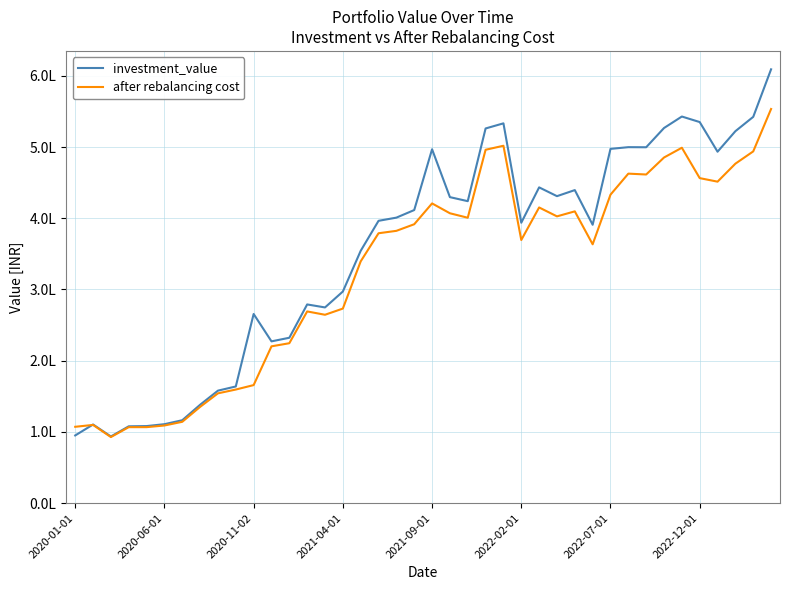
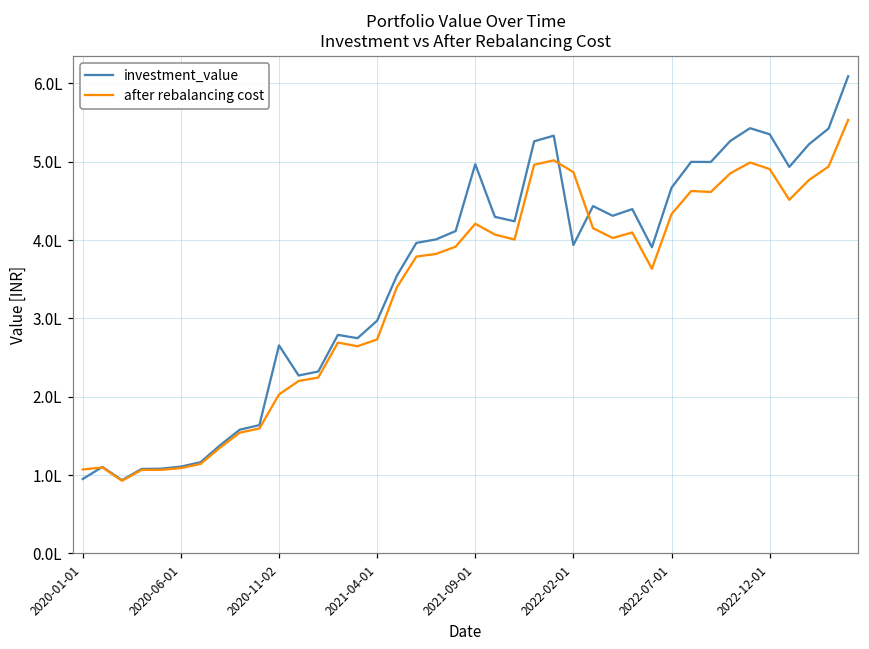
  {
    "investment_value": {
      "2020-01-01": "1.0L",
      "2020-11-02": "2.7L",
      "2021-04-01": "3.0L",
      "2021-09-01": "5.0L",
      "2022-02-01": "3.9L",
-     "2022-07-01": "5.0L",
+     "2022-07-01": "4.7L",
      "2022-12-01": "5.4L"
    },
    "after rebalancing cost": {
      "2020-01-01": "1.1L",
-     "2020-11-02": "1.7L",
+     "2020-11-02": "2.0L",
      "2021-04-01": "2.7L",
      "2021-09-01": "4.2L",
-     "2022-02-01": "3.7L",
+     "2022-02-01": "4.9L",
      "2022-07-01": "4.3L",
-     "2022-12-01": "4.6L"
+     "2022-12-01": "4.9L"
    }
  }
